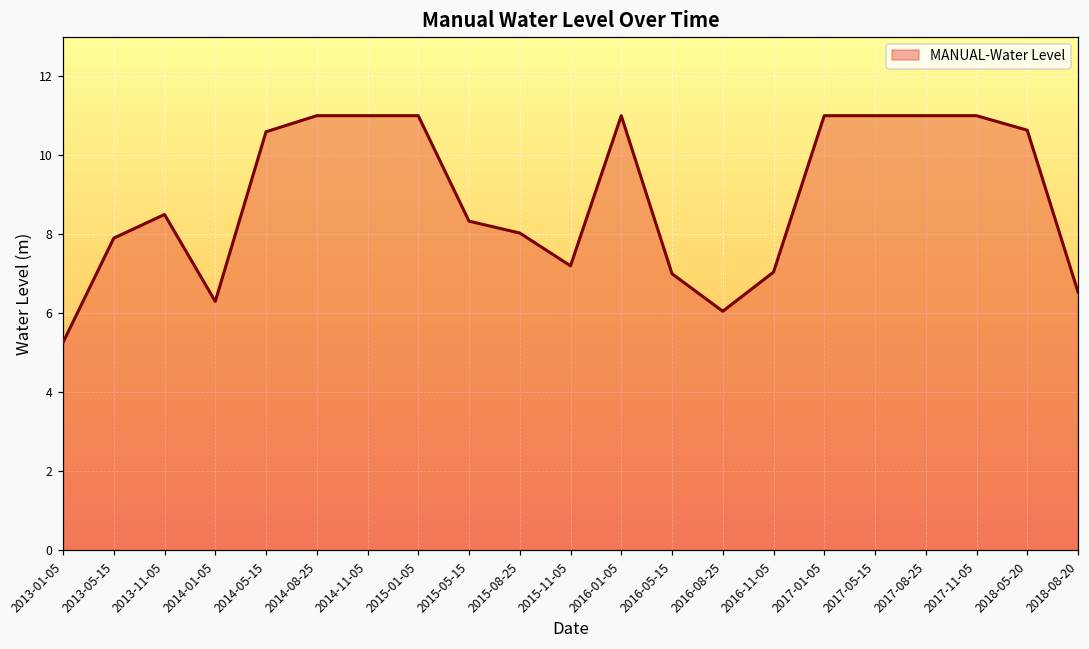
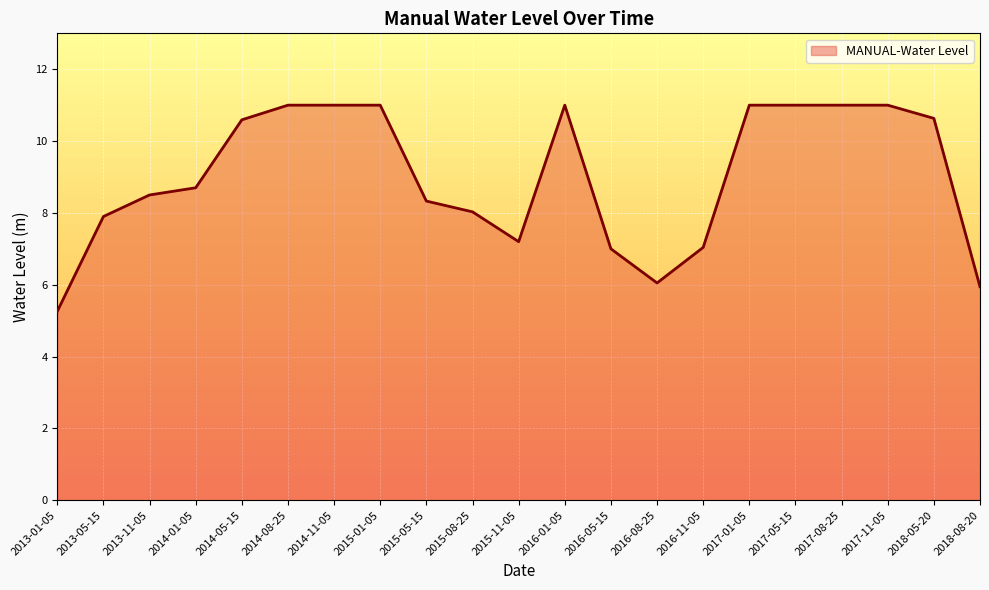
  {
    "2013-01-05": 5.3,
    "2013-05-15": 7.9,
    "2013-11-05": 8.5,
-   "2014-01-05": 6.3,
+   "2014-01-05": 8.7,
    "2014-05-15": 10.6,
    "2014-08-25": 11.0,
    "2014-11-05": 11.0,
    "2015-01-05": 11.0,
    "2015-05-15": 8.3,
    "2015-08-25": 8.0,
    "2015-11-05": 7.2,
    "2016-01-05": 11.0,
    "2016-05-15": 7.0,
    "2016-08-25": 6.1,
    "2016-11-05": 7.0,
    "2017-01-05": 11.0,
    "2017-05-15": 11.0,
    "2017-08-25": 11.0,
    "2017-11-05": 11.0,
    "2018-05-20": 10.6,
-   "2018-08-20": 6.5
+   "2018-08-20": 5.9
  }
